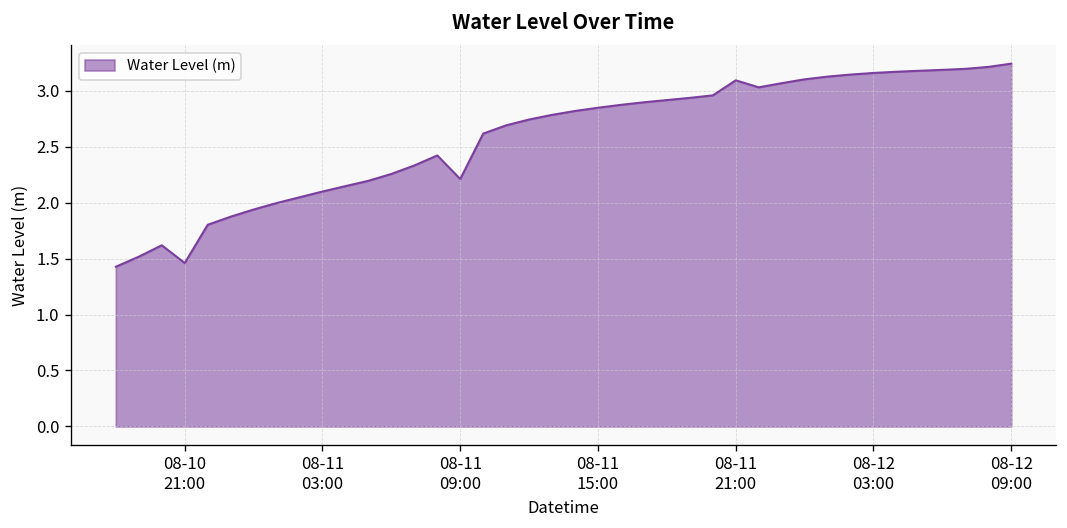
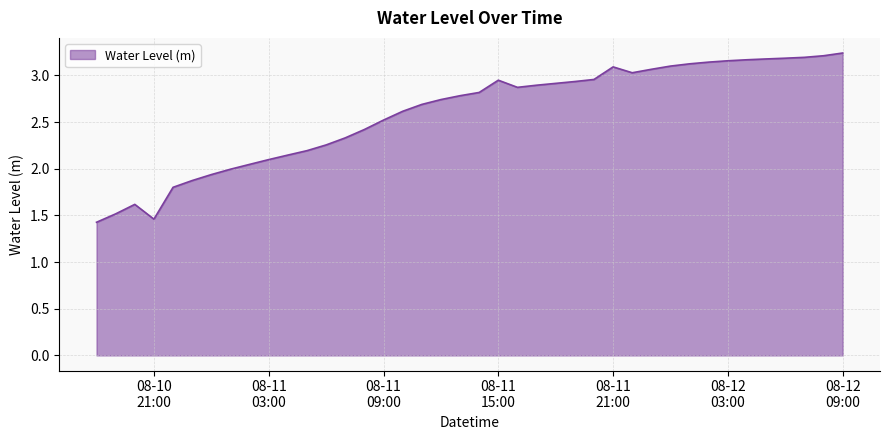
  {
    "08-10 21:00": 1.5,
    "08-11 03:00": 2.1,
-   "08-11 09:00": 2.2,
-   "08-11 15:00": 2.8,
+   "08-11 09:00": 2.5,
+   "08-11 15:00": 2.9,
    "08-11 21:00": 3.1,
    "08-12 03:00": 3.2,
    "08-12 09:00": 3.2
  }
